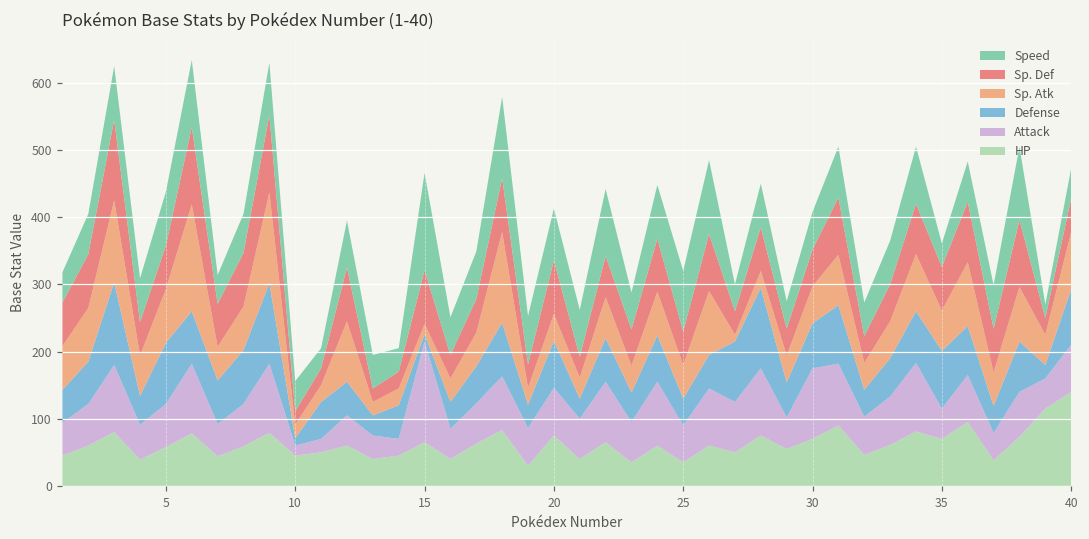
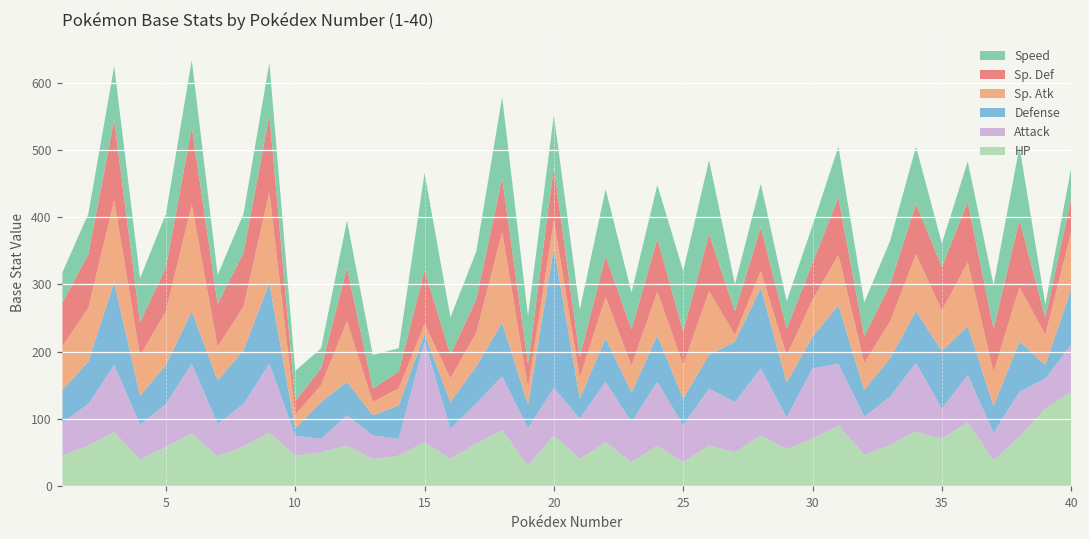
  {
    "Attack": {
      "5": 60,
-     "10": 20,
+     "10": 30,
      "15": 150,
      "20": 70,
      "25": 60,
      "30": 110,
      "35": 50,
      "40": 70
    },
    "Defense": {
-     "5": 90,
+     "5": 60,
      "10": 10,
      "15": 10,
-     "20": 70,
+     "20": 210,
      "25": 40,
-     "30": 70,
+     "30": 50,
      "35": 90,
      "40": 80
    }
  }
